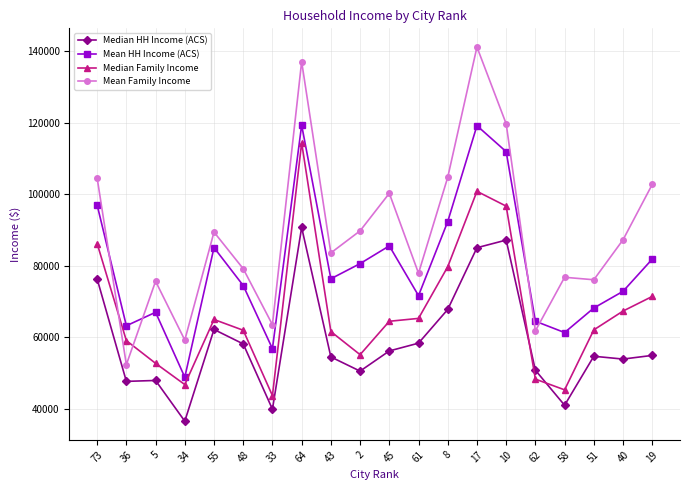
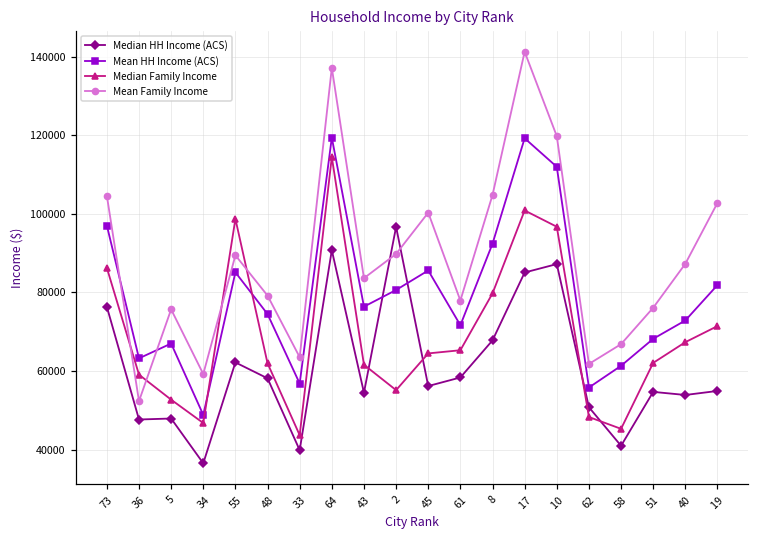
  {
    "Median HH Income (ACS)": {
      "73": 76000,
      "36": 48000,
      "5": 48000,
      "34": 37000,
      "55": 62000,
      "48": 58000,
      "33": 40000,
      "64": 91000,
      "43": 55000,
-     "2": 51000,
+     "2": 97000,
      "45": 56000,
      "61": 58000,
      "8": 68000,
      "17": 85000,
      "10": 87000,
      "62": 51000,
      "58": 41000,
      "51": 55000,
      "40": 54000,
      "19": 55000
    },
    "Mean HH Income (ACS)": {
      "73": 97000,
      "36": 63000,
      "5": 67000,
      "34": 49000,
      "55": 85000,
      "48": 74000,
      "33": 57000,
      "64": 119000,
      "43": 76000,
      "2": 81000,
      "45": 86000,
      "61": 72000,
      "8": 92000,
      "17": 119000,
      "10": 112000,
-     "62": 65000,
+     "62": 56000,
      "58": 61000,
      "51": 68000,
      "40": 73000,
      "19": 82000
    },
    "Median Family Income": {
      "73": 86000,
      "36": 59000,
      "5": 53000,
      "34": 47000,
-     "55": 65000,
+     "55": 99000,
      "48": 62000,
      "33": 44000,
      "64": 114000,
      "43": 62000,
      "2": 55000,
      "45": 64000,
      "61": 65000,
      "8": 80000,
      "17": 101000,
      "10": 97000,
      "62": 48000,
      "58": 45000,
      "51": 62000,
      "40": 67000,
      "19": 71000
    },
    "Mean Family Income": {
      "73": 105000,
      "36": 52000,
      "5": 76000,
      "34": 59000,
      "55": 89000,
      "48": 79000,
      "33": 64000,
      "64": 137000,
      "43": 84000,
      "2": 90000,
      "45": 100000,
      "61": 78000,
      "8": 105000,
      "17": 141000,
      "10": 120000,
      "62": 62000,
-     "58": 77000,
+     "58": 67000,
      "51": 76000,
      "40": 87000,
      "19": 103000
    }
  }
